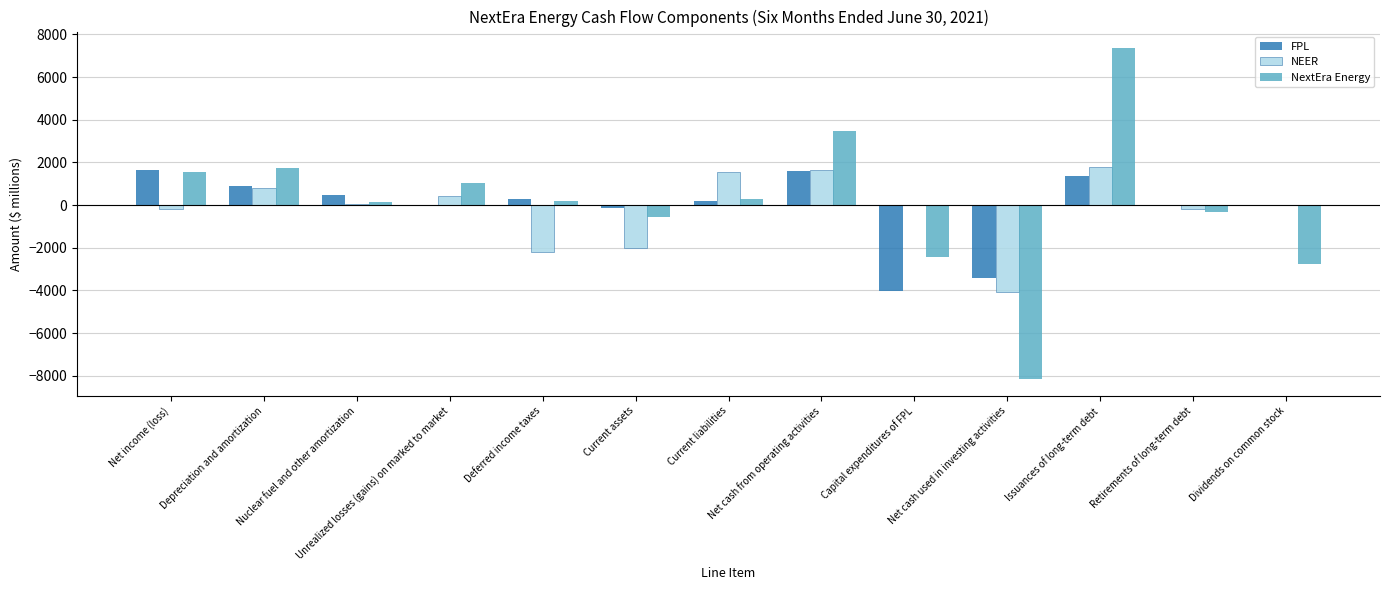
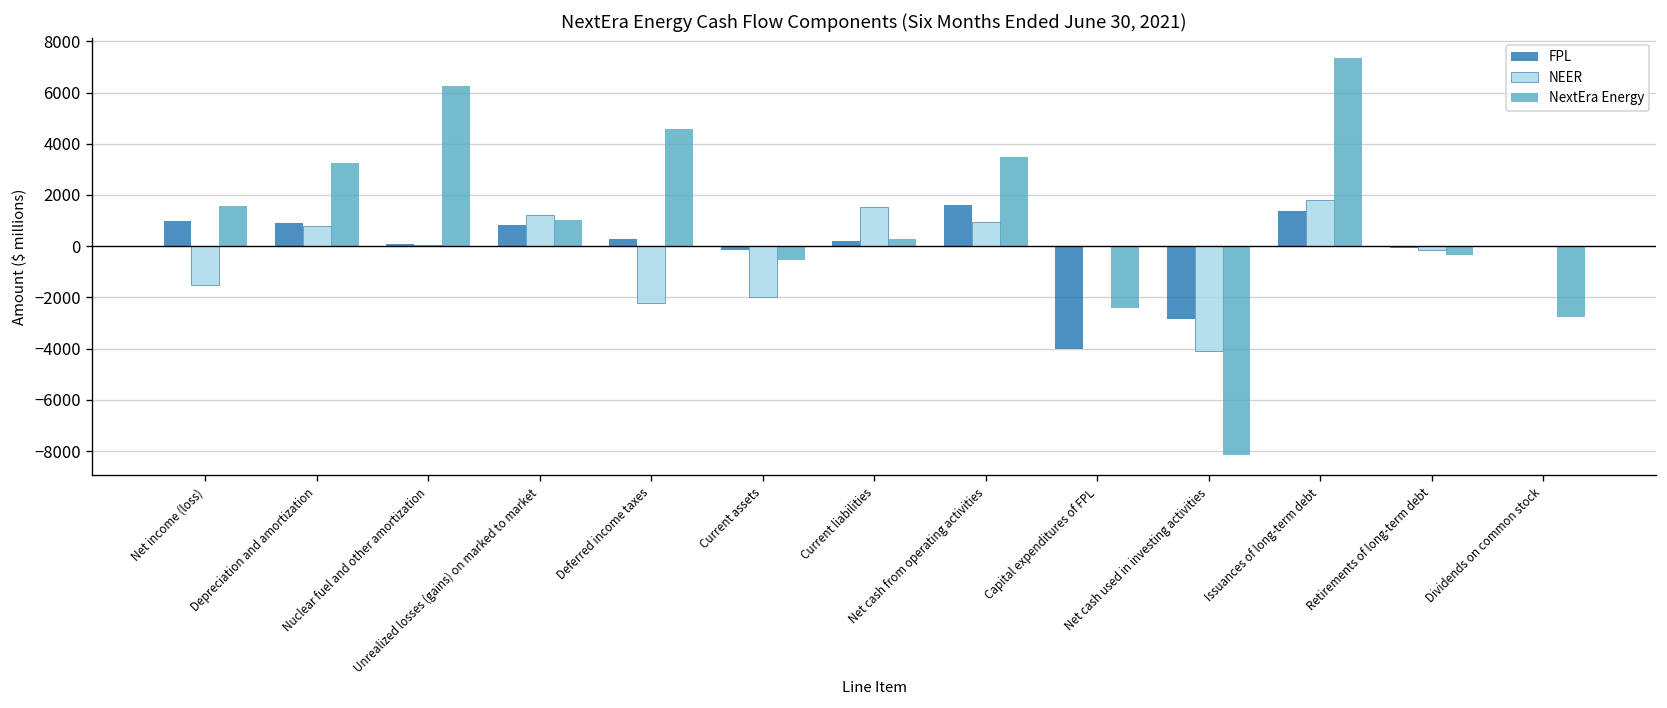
  {
    "FPL": {
-     "Net income (loss)": 1700,
+     "Net income (loss)": 1000,
      "Depreciation and amortization": 900,
-     "Nuclear fuel and other amortization": 500,
-     "Unrealized losses (gains) on marked to market": 0,
+     "Nuclear fuel and other amortization": 100,
+     "Unrealized losses (gains) on marked to market": 800,
      "Deferred income taxes": 300,
      "Current assets": -100,
      "Current liabilities": 200,
      "Net cash from operating activities": 1600,
      "Capital expenditures of FPL": -4000,
-     "Net cash used in investing activities": -3400,
+     "Net cash used in investing activities": -2800,
      "Issuances of long-term debt": 1400,
      "Dividends on common stock": 0
    },
    "NEER": {
-     "Net income (loss)": -200,
+     "Net income (loss)": -1500,
      "Depreciation and amortization": 800,
-     "Unrealized losses (gains) on marked to market": 400,
+     "Unrealized losses (gains) on marked to market": 1200,
      "Deferred income taxes": -2200,
      "Current assets": -2000,
      "Current liabilities": 1500,
-     "Net cash from operating activities": 1700,
+     "Net cash from operating activities": 1000,
      "Capital expenditures of FPL": 0,
      "Net cash used in investing activities": -4100,
      "Issuances of long-term debt": 1800,
      "Retirements of long-term debt": -200,
      "Dividends on common stock": 0
    },
    "NextEra Energy": {
      "Net income (loss)": 1600,
-     "Depreciation and amortization": 1700,
-     "Nuclear fuel and other amortization": 100,
+     "Depreciation and amortization": 3300,
+     "Nuclear fuel and other amortization": 6200,
      "Unrealized losses (gains) on marked to market": 1000,
-     "Deferred income taxes": 200,
+     "Deferred income taxes": 4600,
      "Current assets": -500,
      "Current liabilities": 300,
      "Net cash from operating activities": 3500,
      "Capital expenditures of FPL": -2400,
      "Net cash used in investing activities": -8200,
      "Issuances of long-term debt": 7400,
      "Retirements of long-term debt": -300,
      "Dividends on common stock": -2800
    }
  }
